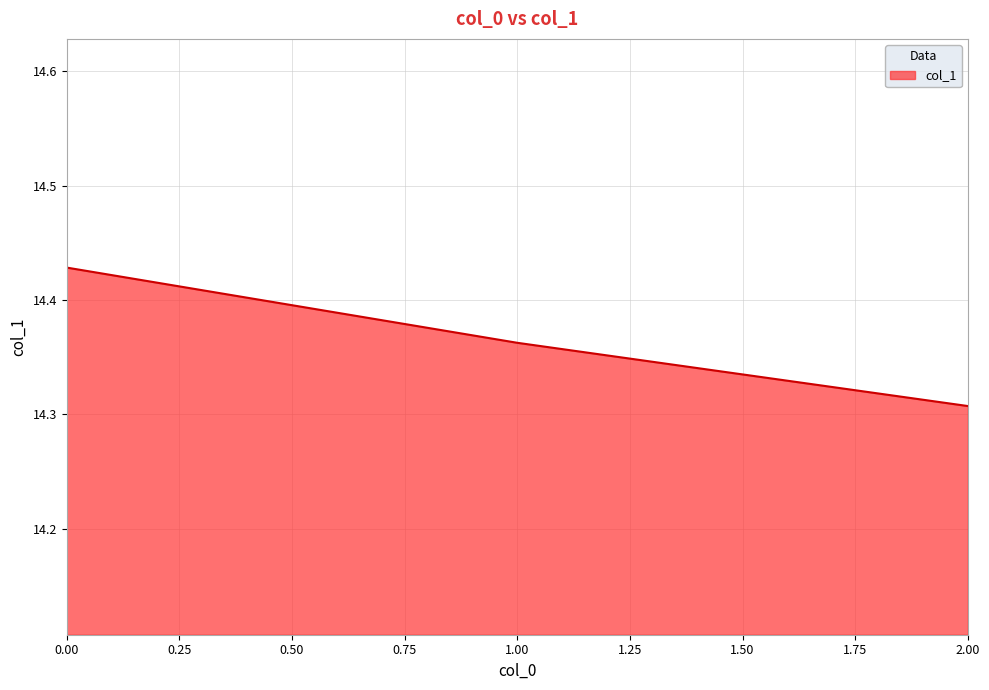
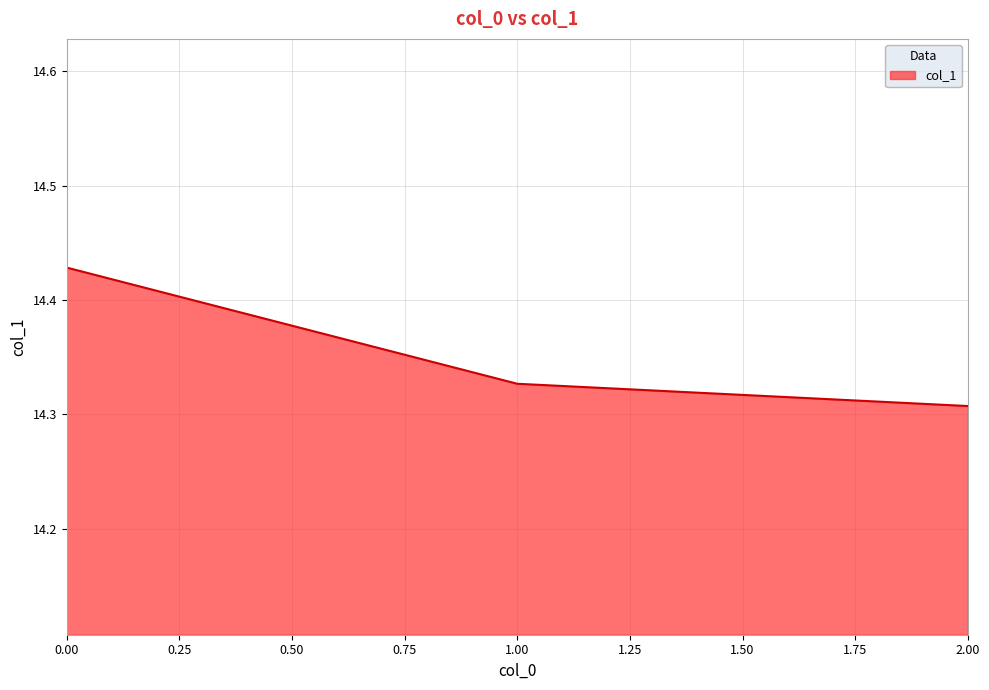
  {
    "0.00": 14.428,
-   "1.00": 14.363,
+   "1.00": 14.327,
    "2.00": 14.307
  }
